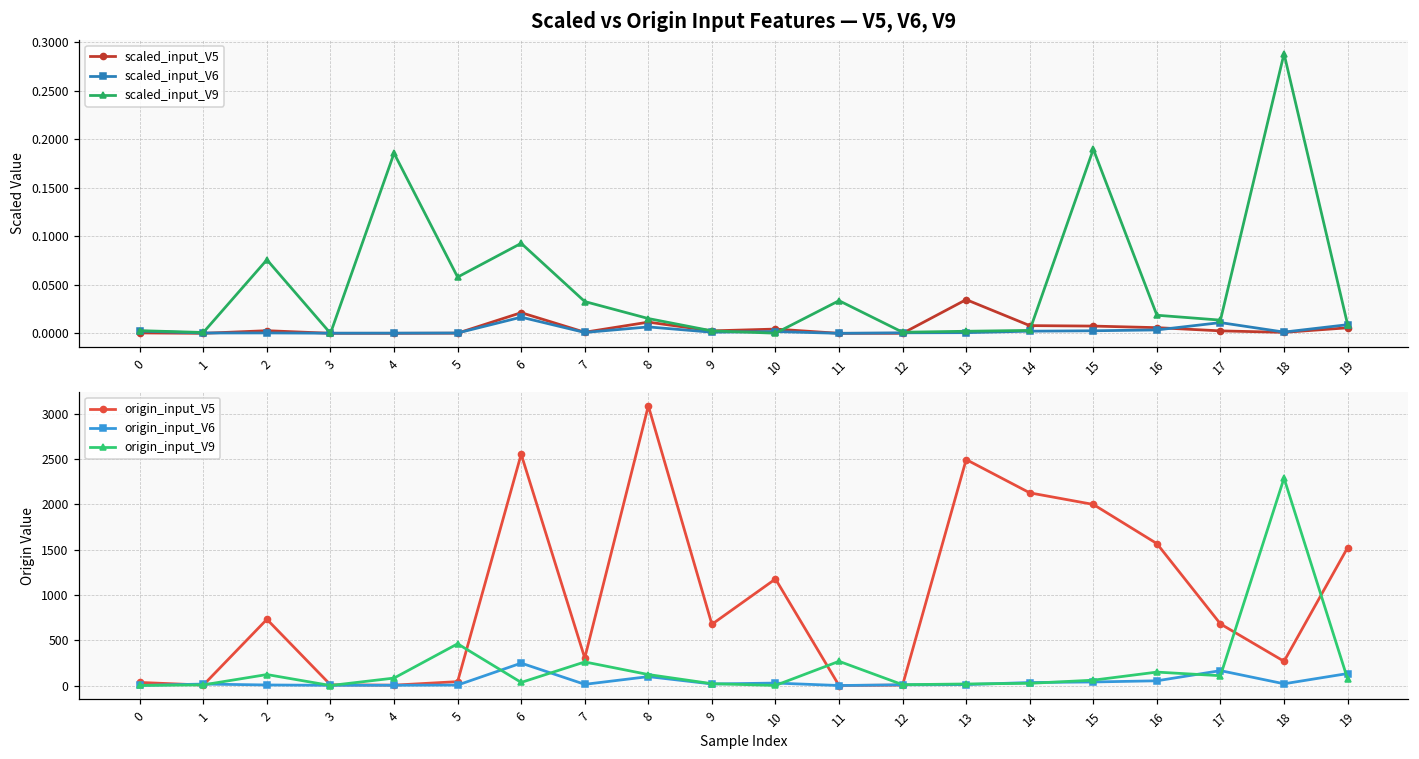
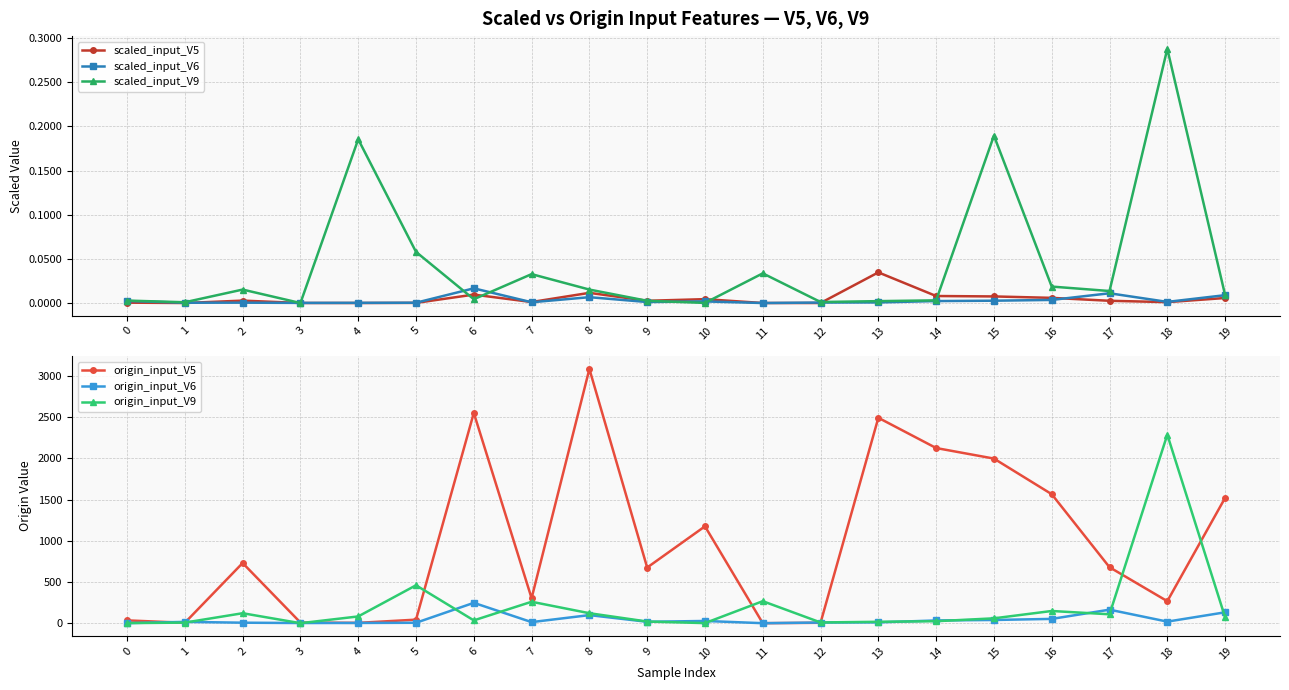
  {
    "Scaled vs Origin Input Features — V5, V6, V9": {
      "scaled_input_V5": {
-       "6": 0.02,
+       "6": 0.01,
        "8": 0.01,
        "13": 0.03,
        "14": 0.01,
        "15": 0.01,
        "17": 0.00,
        "19": 0.01
      },
      "scaled_input_V6": {
        "6": 0.02,
        "8": 0.01,
        "15": 0.00
      },
      "scaled_input_V9": {
-       "2": 0.08,
+       "2": 0.02,
        "4": 0.19,
        "5": 0.06,
-       "6": 0.09,
+       "6": 0.00,
        "7": 0.03,
        "8": 0.02,
        "11": 0.03,
        "15": 0.19,
        "16": 0.02,
        "18": 0.29
      }
    }
  }
